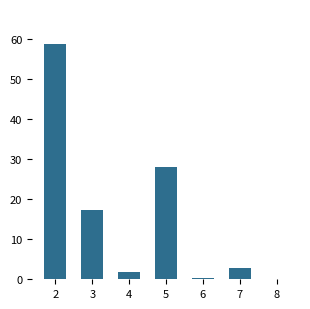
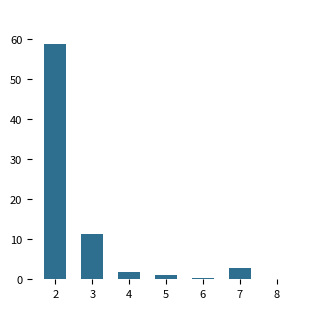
  {
    "2": 59,
-   "3": 17,
+   "3": 11,
    "4": 2,
-   "5": 28,
+   "5": 1,
    "7": 3
  }
